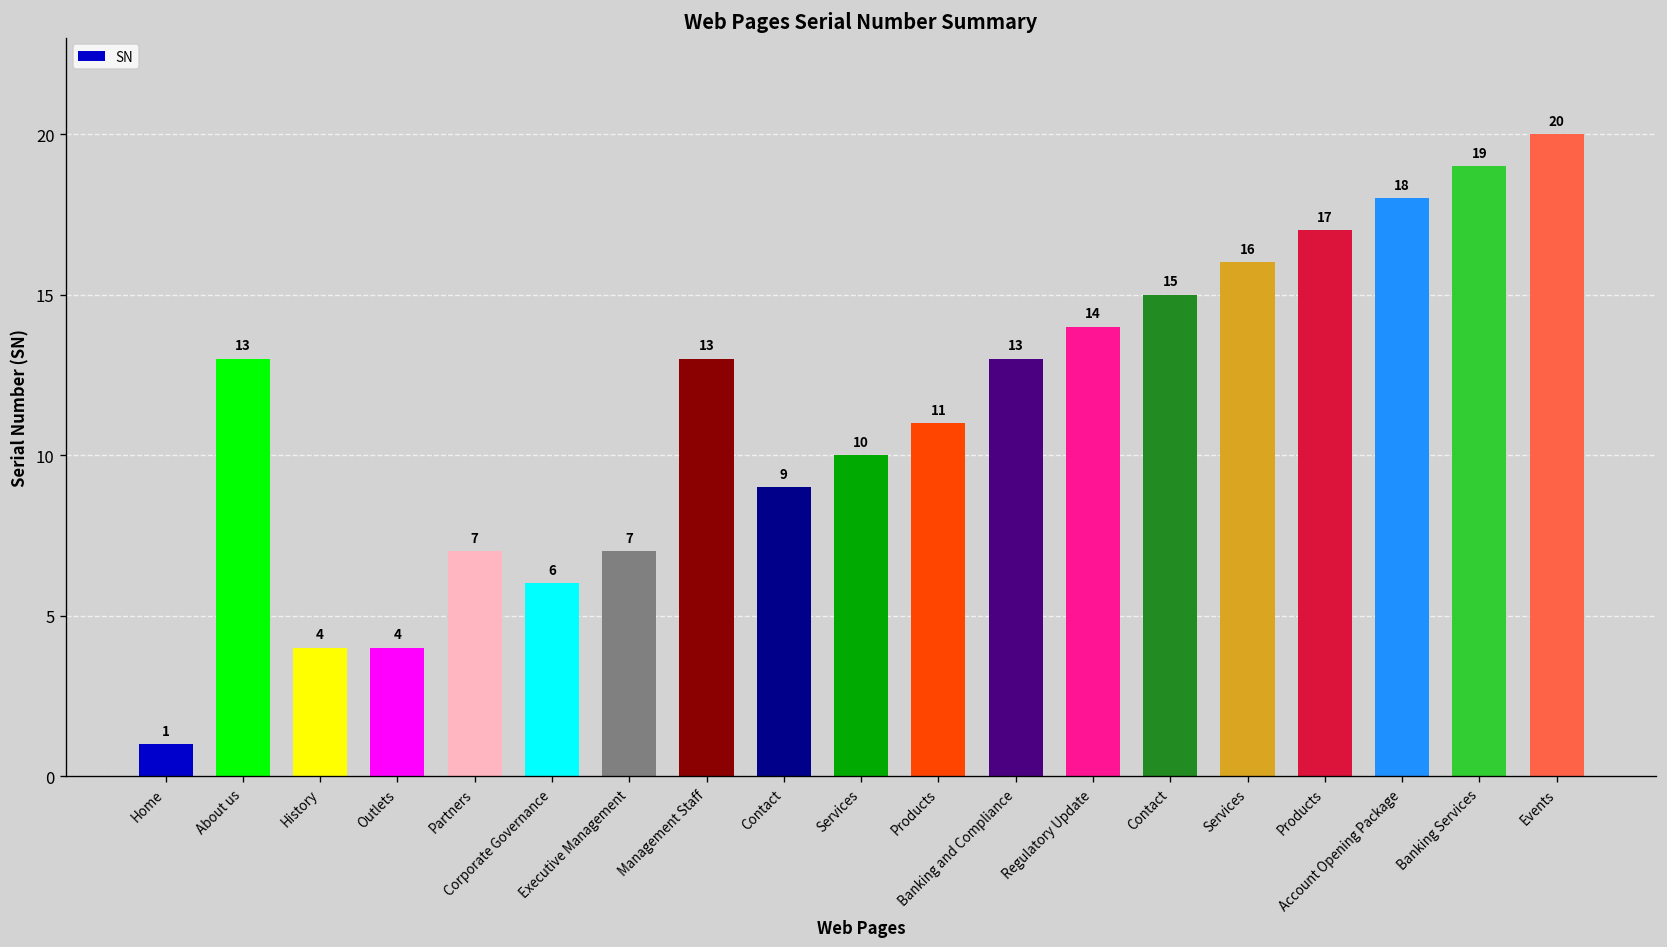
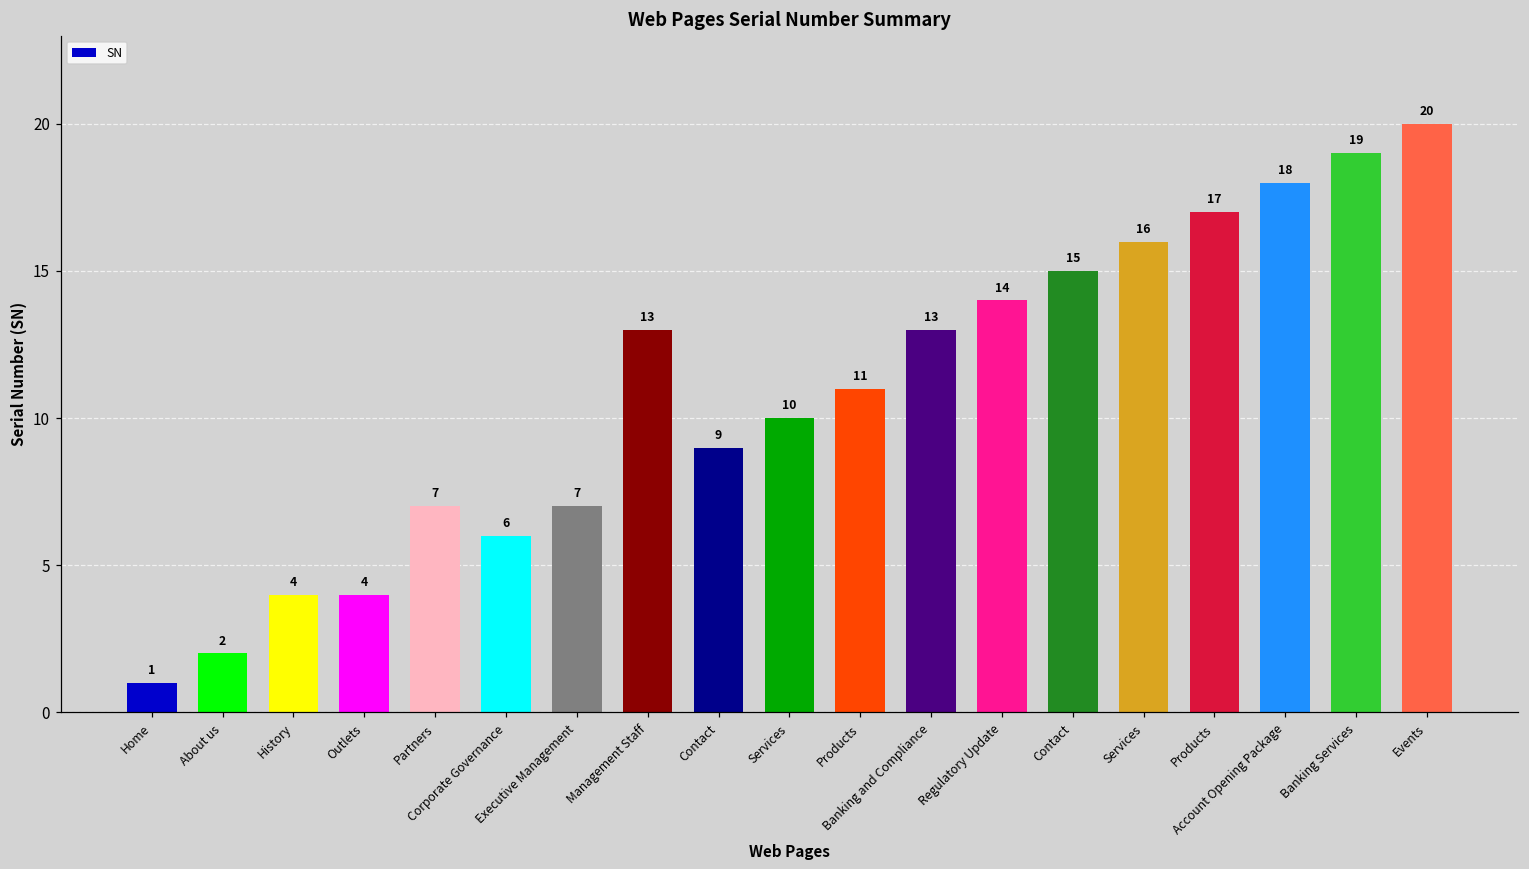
  {
    "Home": 1,
-   "About us": 13,
+   "About us": 2,
    "History": 4,
    "Outlets": 4,
    "Partners": 7,
    "Corporate Governance": 6,
    "Executive Management": 7,
    "Management Staff": 13,
    "Banking and Compliance": 13,
    "Regulatory Update": 14,
    "Account Opening Package": 18,
    "Banking Services": 19,
    "Events": 20
  }
